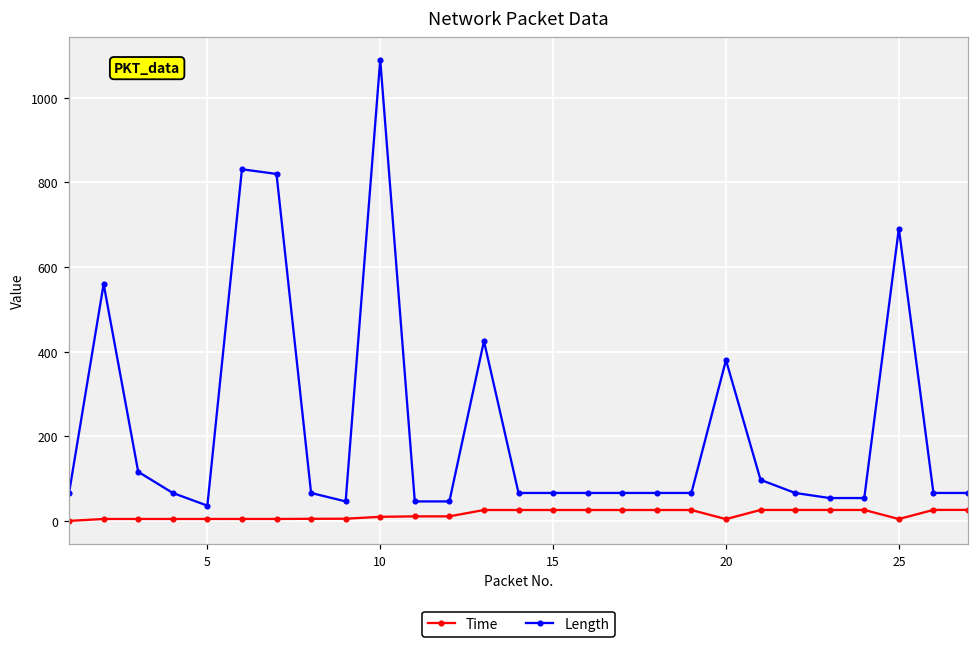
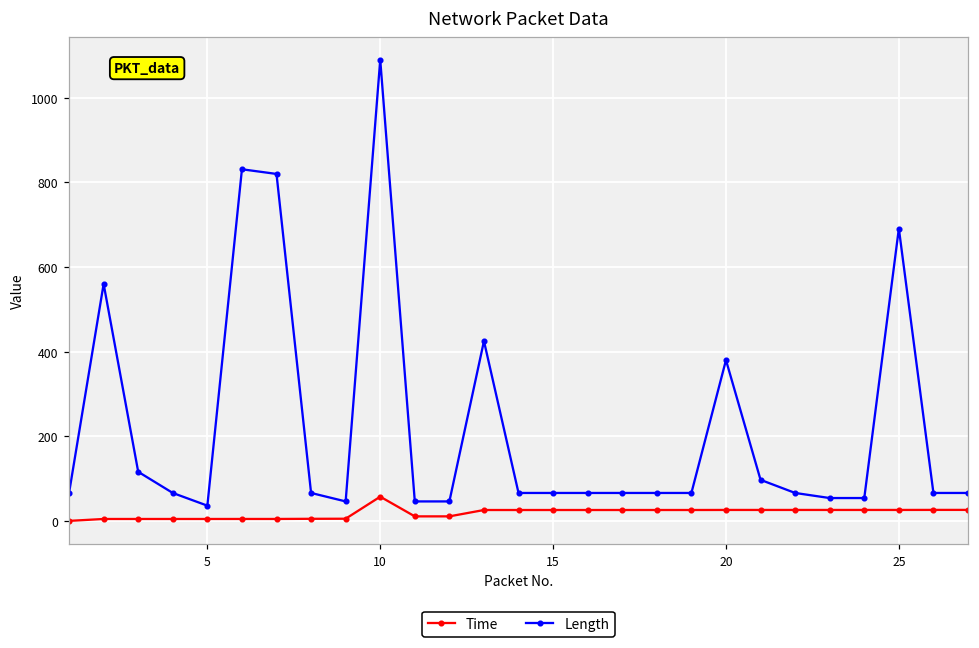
  {
    "Time": {
      "5": 0,
-     "10": 10,
+     "10": 60,
      "15": 30,
-     "20": 0,
-     "25": 0
+     "20": 30,
+     "25": 30
    },
    "Length": {
      "5": 40,
      "10": 1090,
      "15": 70,
      "20": 380,
      "25": 690
    }
  }
